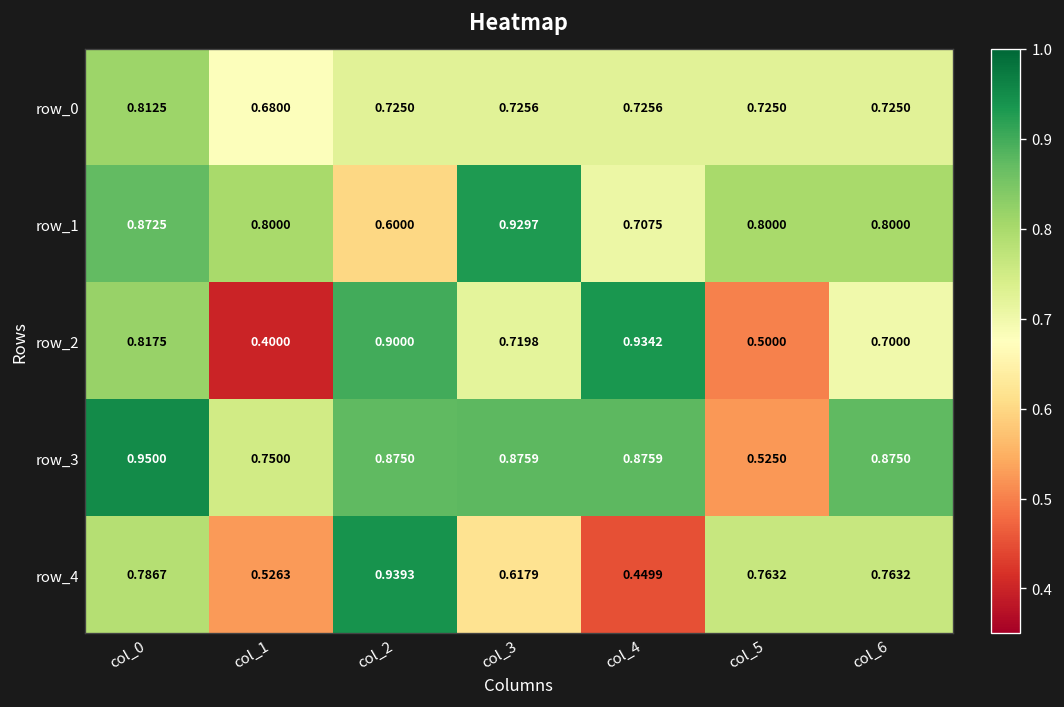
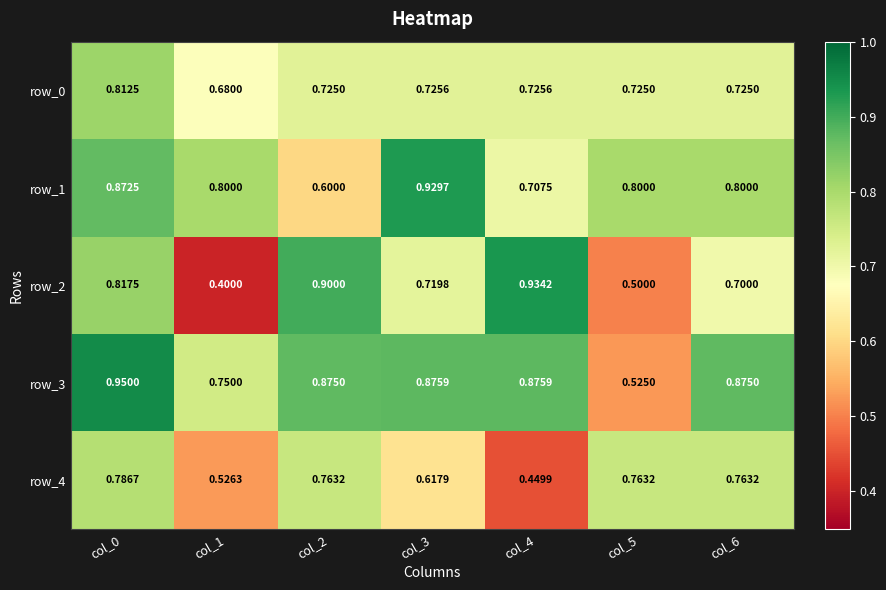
  {
    "row_0": {
      "col_0": 0.8125,
      "col_1": 0.6800,
      "col_2": 0.7250,
      "col_3": 0.7256,
      "col_4": 0.7256,
      "col_5": 0.7250,
      "col_6": 0.7250
    },
    "row_1": {
      "col_0": 0.8725,
      "col_1": 0.8000,
      "col_2": 0.6000,
      "col_3": 0.9297,
      "col_4": 0.7075,
      "col_5": 0.8000,
      "col_6": 0.8000
    },
    "row_2": {
      "col_0": 0.8175,
      "col_1": 0.4000,
      "col_2": 0.9000,
      "col_3": 0.7198,
      "col_4": 0.9342,
      "col_5": 0.5000,
      "col_6": 0.7000
    },
    "row_3": {
      "col_0": 0.9500,
      "col_1": 0.7500,
      "col_2": 0.8750,
      "col_3": 0.8759,
      "col_4": 0.8759,
      "col_5": 0.5250,
      "col_6": 0.8750
    },
    "row_4": {
      "col_0": 0.7867,
      "col_1": 0.5263,
-     "col_2": 0.9393,
+     "col_2": 0.7632,
      "col_3": 0.6179,
      "col_4": 0.4499,
      "col_5": 0.7632,
      "col_6": 0.7632
    }
  }
